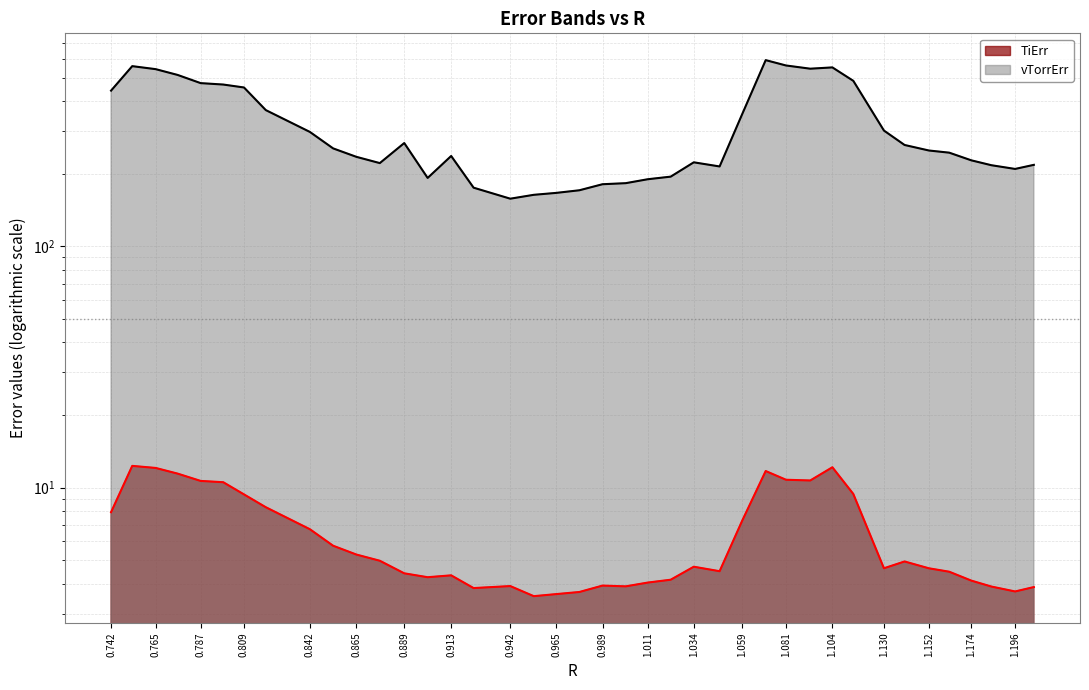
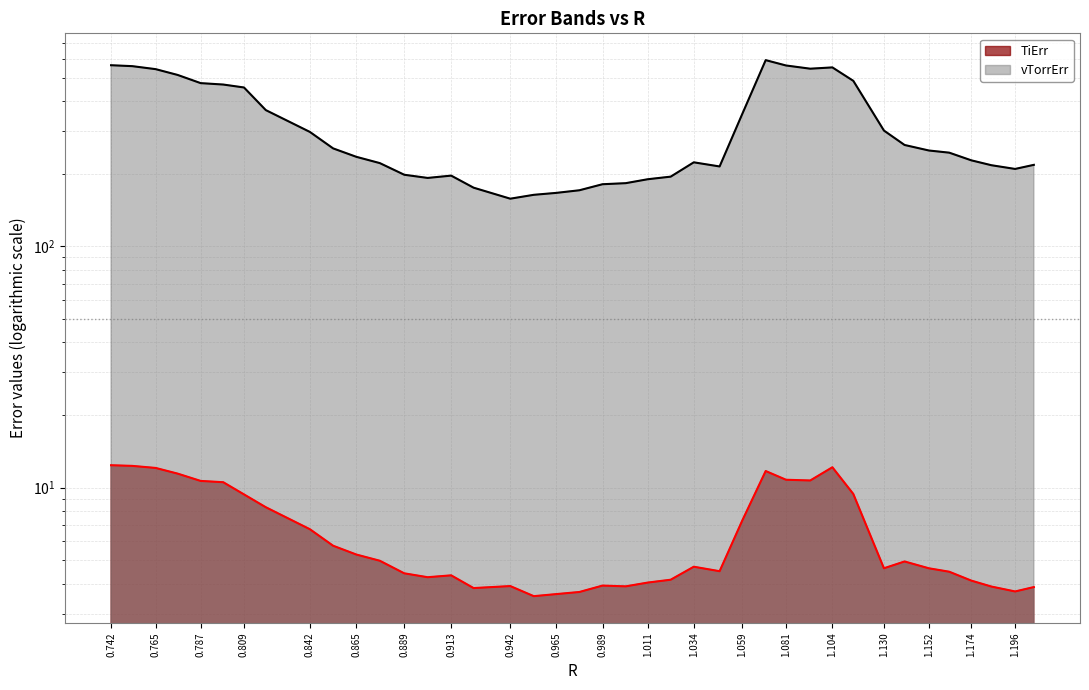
  {
    "TiErr": {
-     "0.742": 7.9,
+     "0.742": 12,
      "0.765": 12,
      "0.787": 11,
      "0.809": 9.4,
      "0.842": 6.7,
      "0.865": 5.3,
      "0.889": 4.4,
      "0.913": 4.3,
      "0.942": 3.9,
      "0.965": 3.6,
      "0.989": 3.9,
      "1.011": 4.0,
      "1.034": 4.7,
      "1.059": 7.3,
      "1.081": 11,
      "1.104": 12,
      "1.130": 4.6,
      "1.152": 4.6,
      "1.174": 4.1,
      "1.196": 3.7
    },
    "vTorrErr": {
-     "0.742": 440,
+     "0.742": 560,
      "0.765": 540,
      "0.787": 480,
      "0.809": 460,
      "0.842": 300,
      "0.865": 240,
-     "0.889": 270,
-     "0.913": 240,
+     "0.889": 200,
+     "0.913": 200,
      "0.942": 160,
      "0.965": 170,
      "0.989": 180,
      "1.011": 190,
      "1.034": 220,
      "1.059": 350,
      "1.081": 560,
      "1.104": 550,
      "1.130": 300,
      "1.152": 250,
      "1.174": 230,
      "1.196": 210
    }
  }
